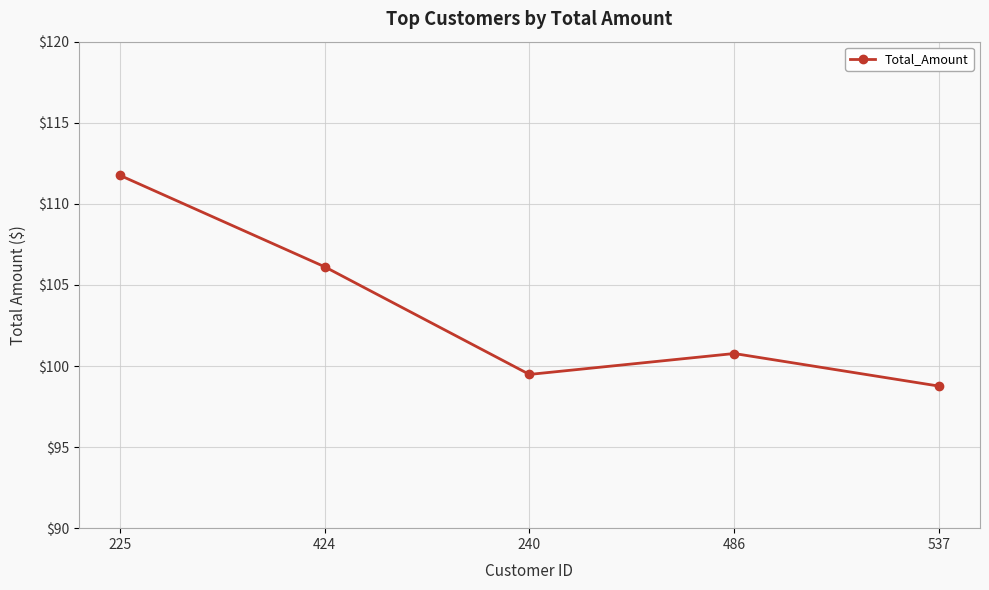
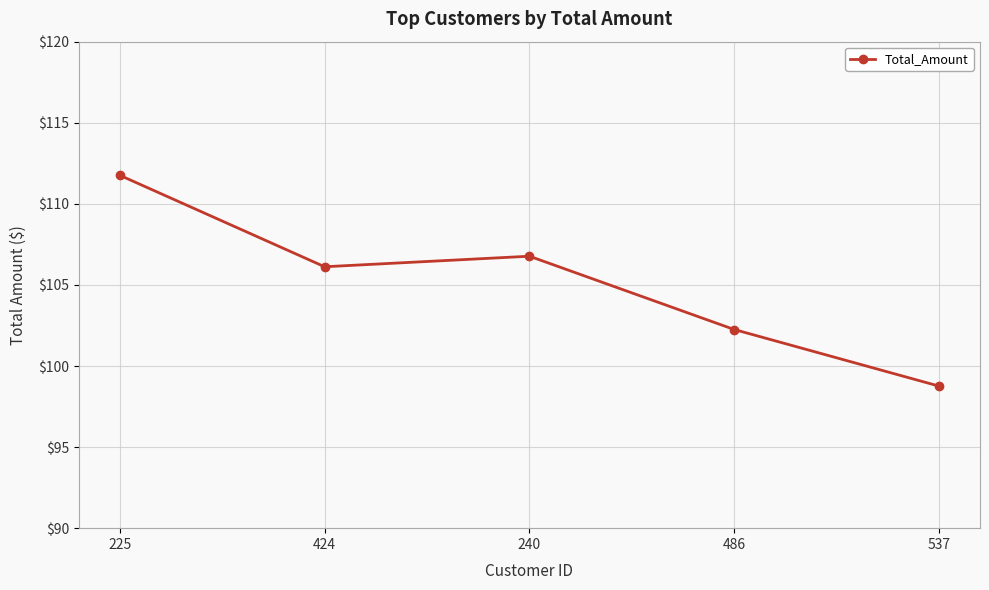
  {
    "225": "$111.8",
    "424": "$106.1",
-   "240": "$99.5",
-   "486": "$100.8",
+   "240": "$106.8",
+   "486": "$102.3",
    "537": "$98.8"
  }
